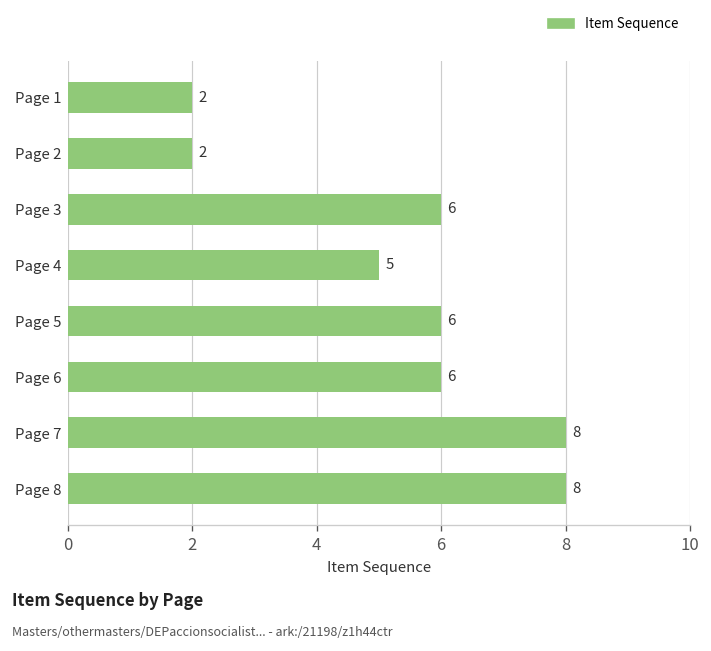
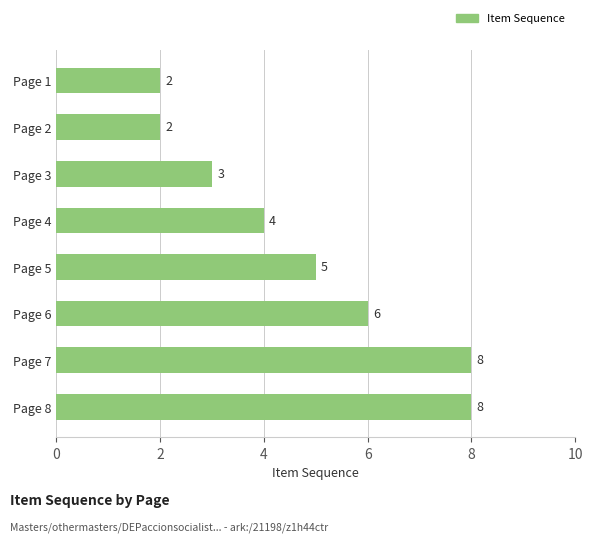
  {
    "Page 1": 2,
    "Page 2": 2,
-   "Page 3": 6,
-   "Page 4": 5,
-   "Page 5": 6,
+   "Page 3": 3,
+   "Page 4": 4,
+   "Page 5": 5,
    "Page 6": 6,
    "Page 7": 8,
    "Page 8": 8
  }
